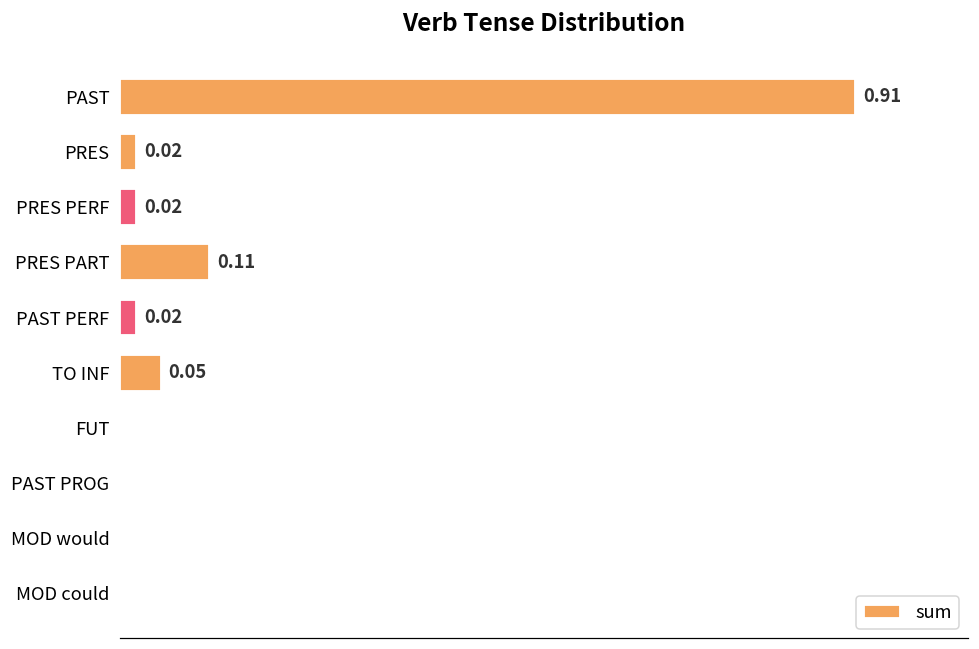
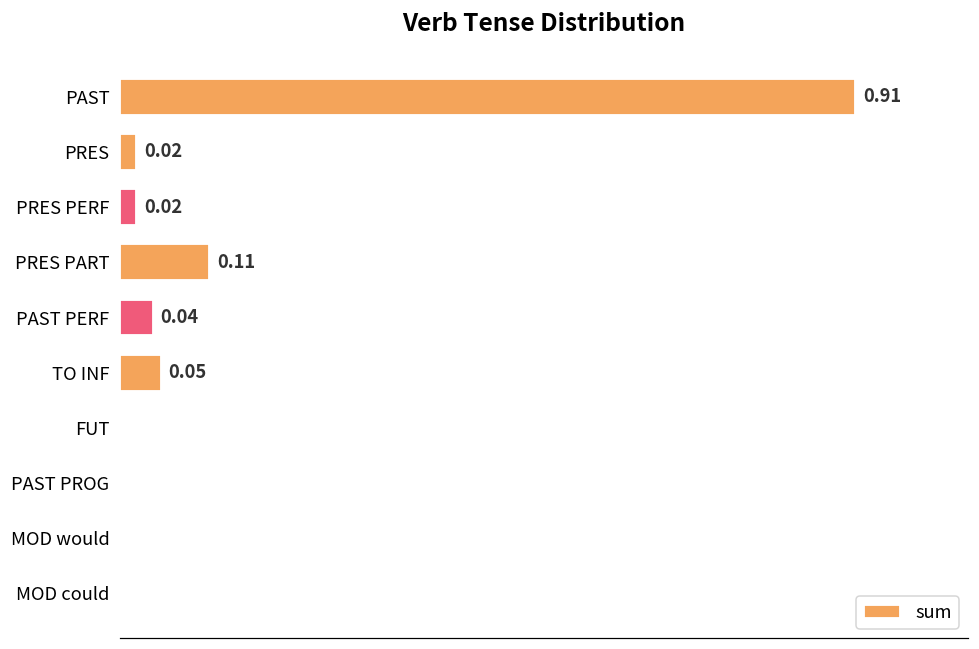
  {
    "PAST": 0.91,
    "PRES": 0.02,
    "PRES PERF": 0.02,
    "PRES PART": 0.11,
-   "PAST PERF": 0.02,
+   "PAST PERF": 0.04,
    "TO INF": 0.05
  }
